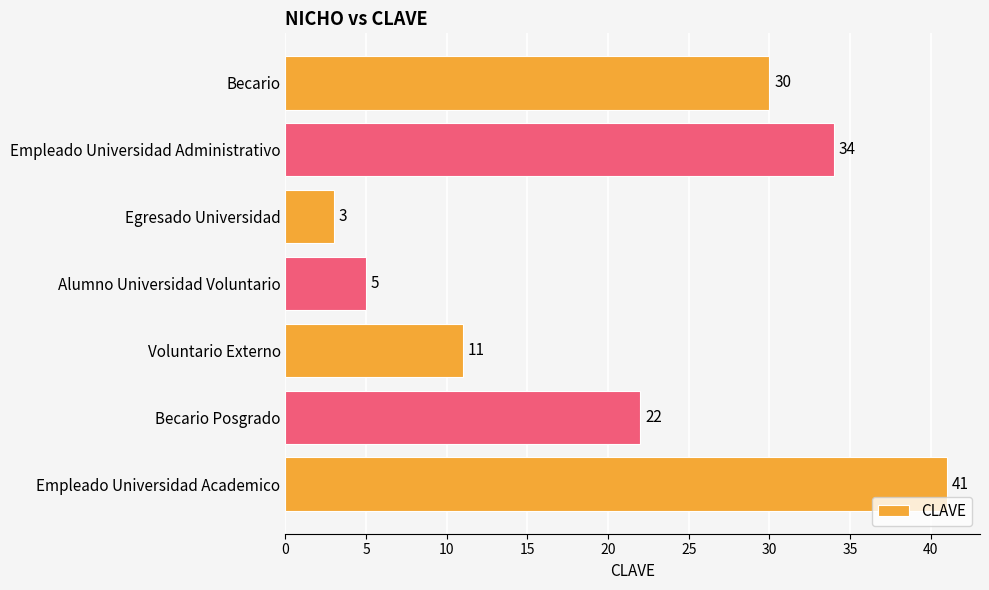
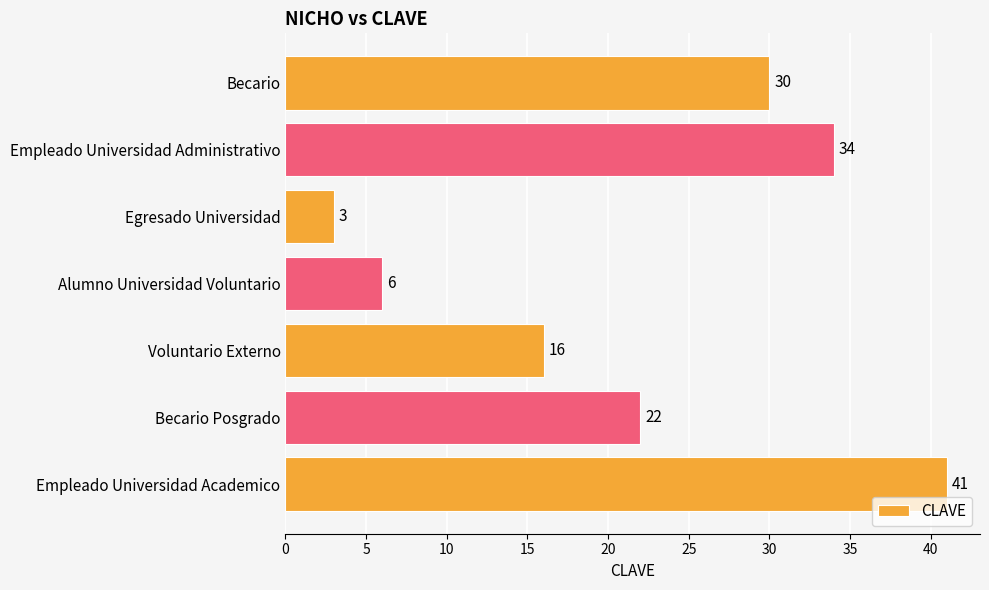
  {
    "Becario": 30,
    "Empleado Universidad Administrativo": 34,
    "Egresado Universidad": 3,
-   "Alumno Universidad Voluntario": 5,
-   "Voluntario Externo": 11,
+   "Alumno Universidad Voluntario": 6,
+   "Voluntario Externo": 16,
    "Becario Posgrado": 22,
    "Empleado Universidad Academico": 41
  }
